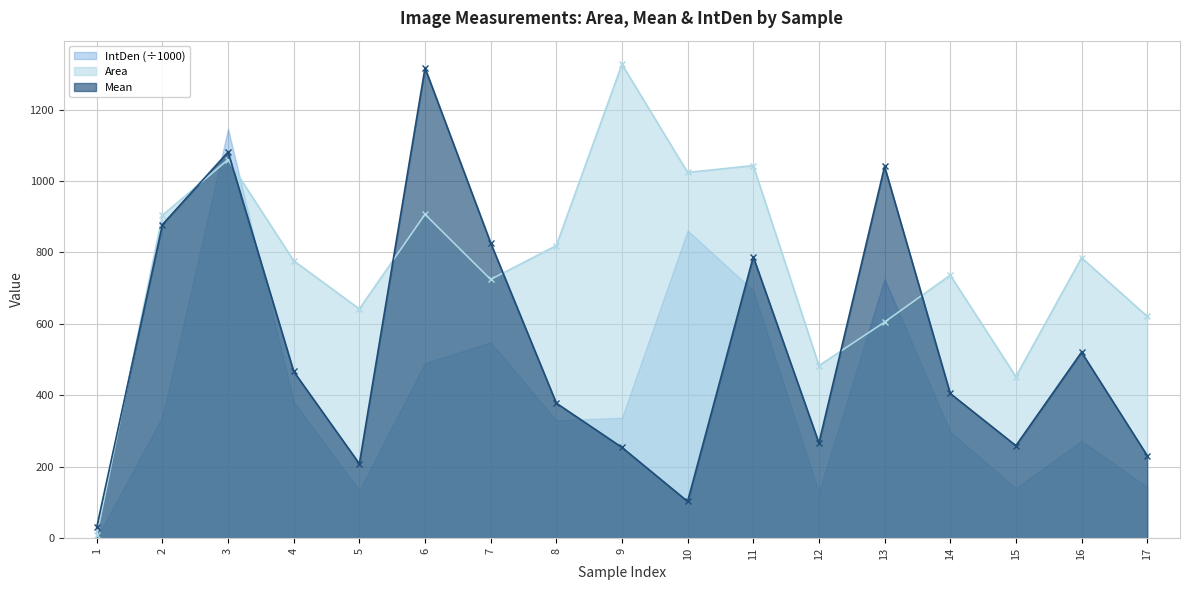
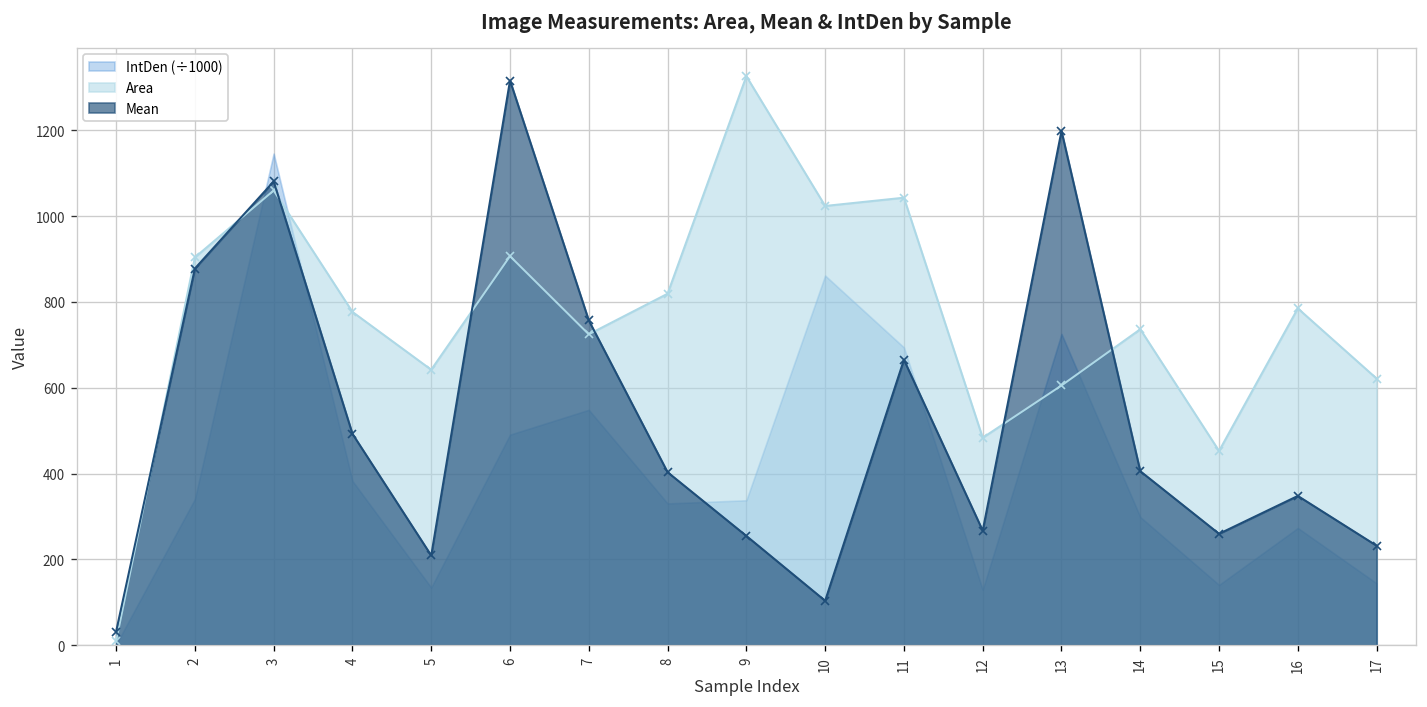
  {
    "Mean": {
      "1": 30,
      "2": 880,
      "3": 1080,
-     "4": 470,
+     "4": 490,
      "5": 210,
      "6": 1320,
-     "7": 830,
-     "8": 380,
+     "7": 760,
+     "8": 400,
      "9": 250,
      "10": 100,
-     "11": 790,
+     "11": 670,
      "12": 270,
-     "13": 1040,
+     "13": 1200,
      "14": 410,
      "15": 260,
-     "16": 520,
+     "16": 350,
      "17": 230
    }
  }
